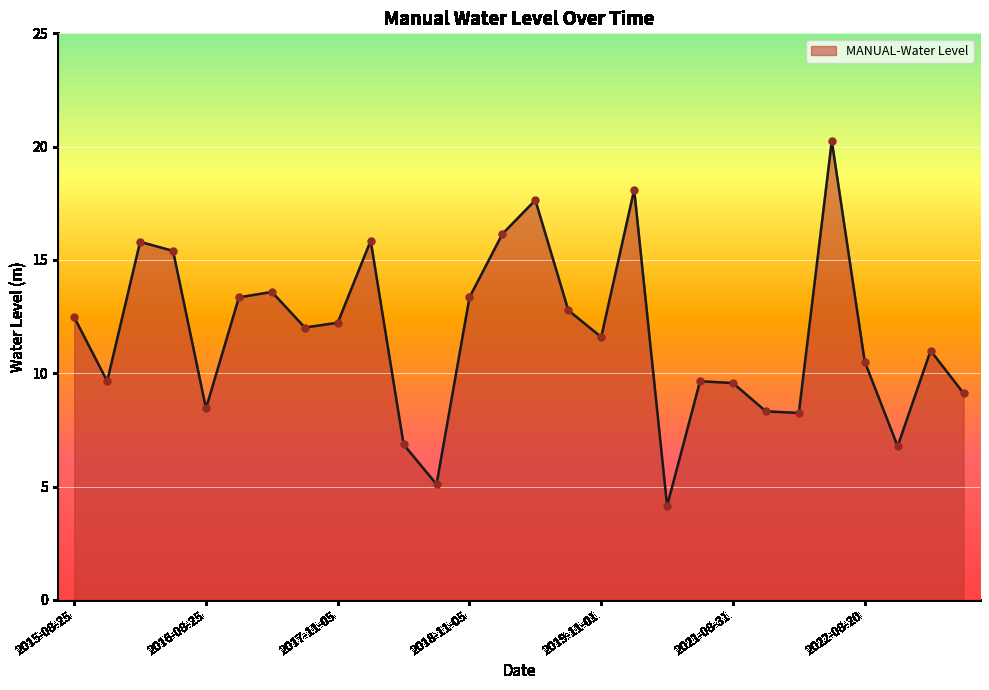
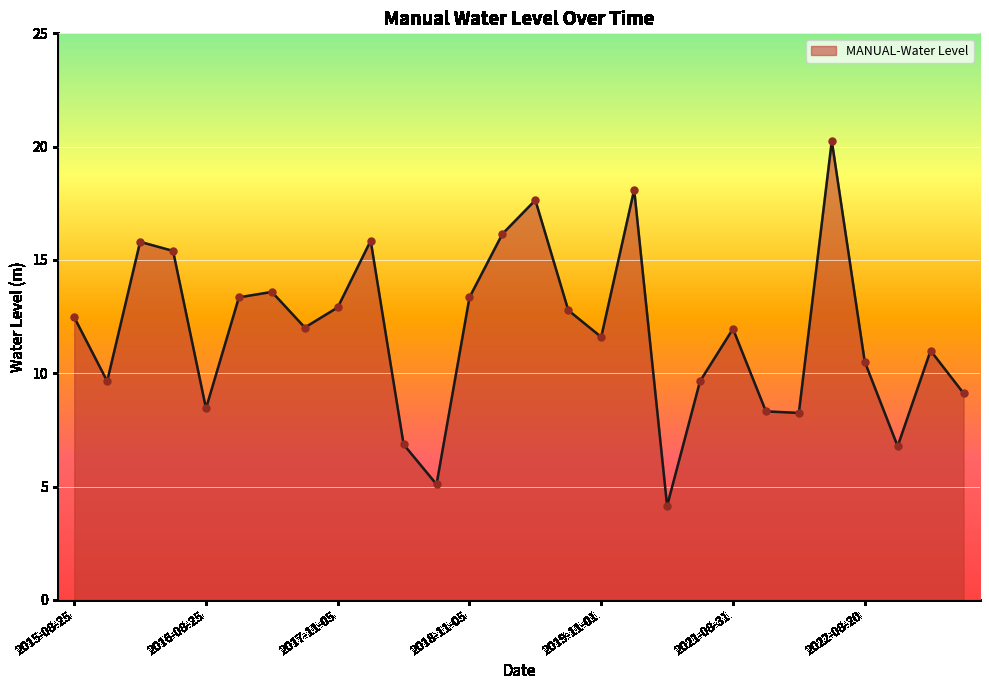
  {
    "2015-08-25": 12.5,
    "2016-08-25": 8.4,
-   "2017-11-05": 12.2,
+   "2017-11-05": 12.9,
    "2018-11-05": 13.4,
    "2019-11-01": 11.6,
-   "2021-08-31": 9.6,
+   "2021-08-31": 12.0,
    "2022-08-20": 10.5
  }
